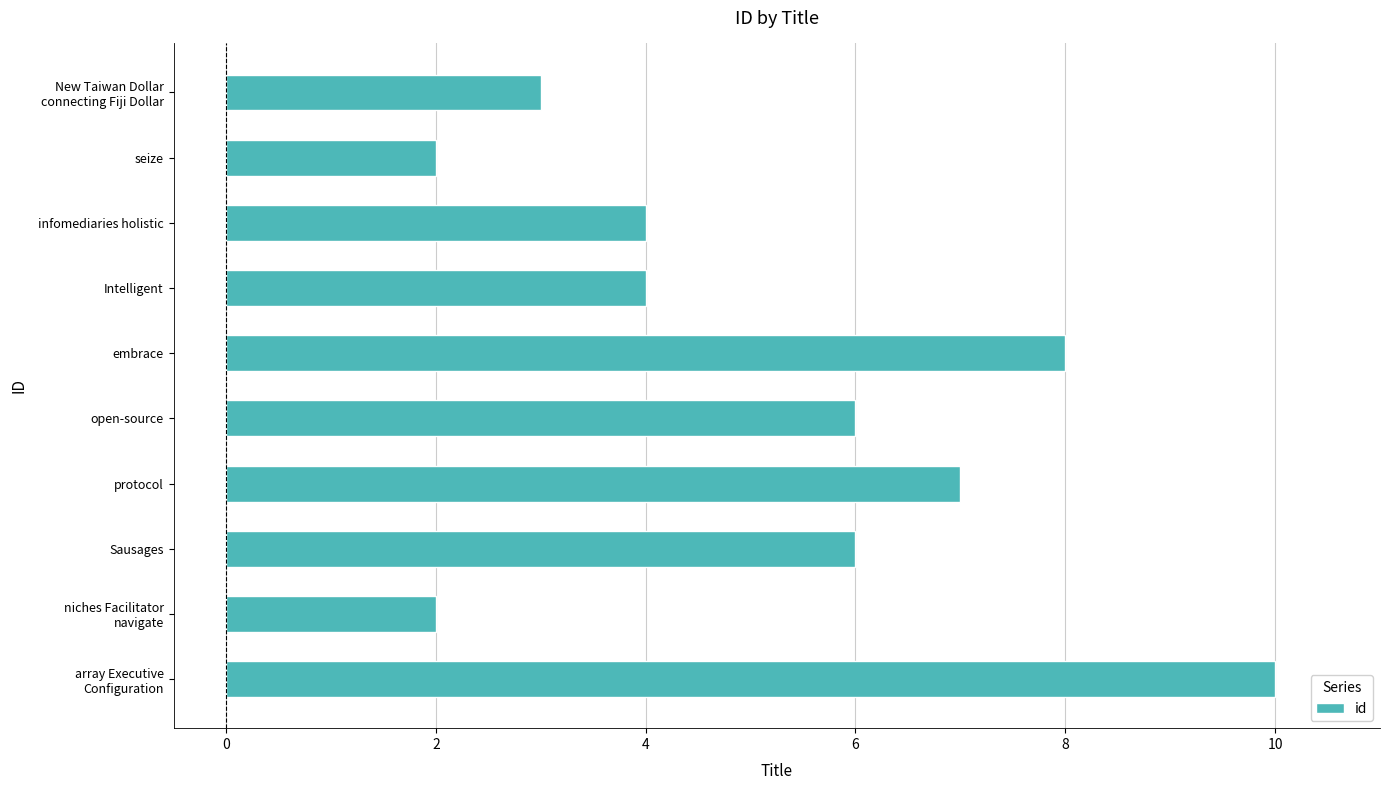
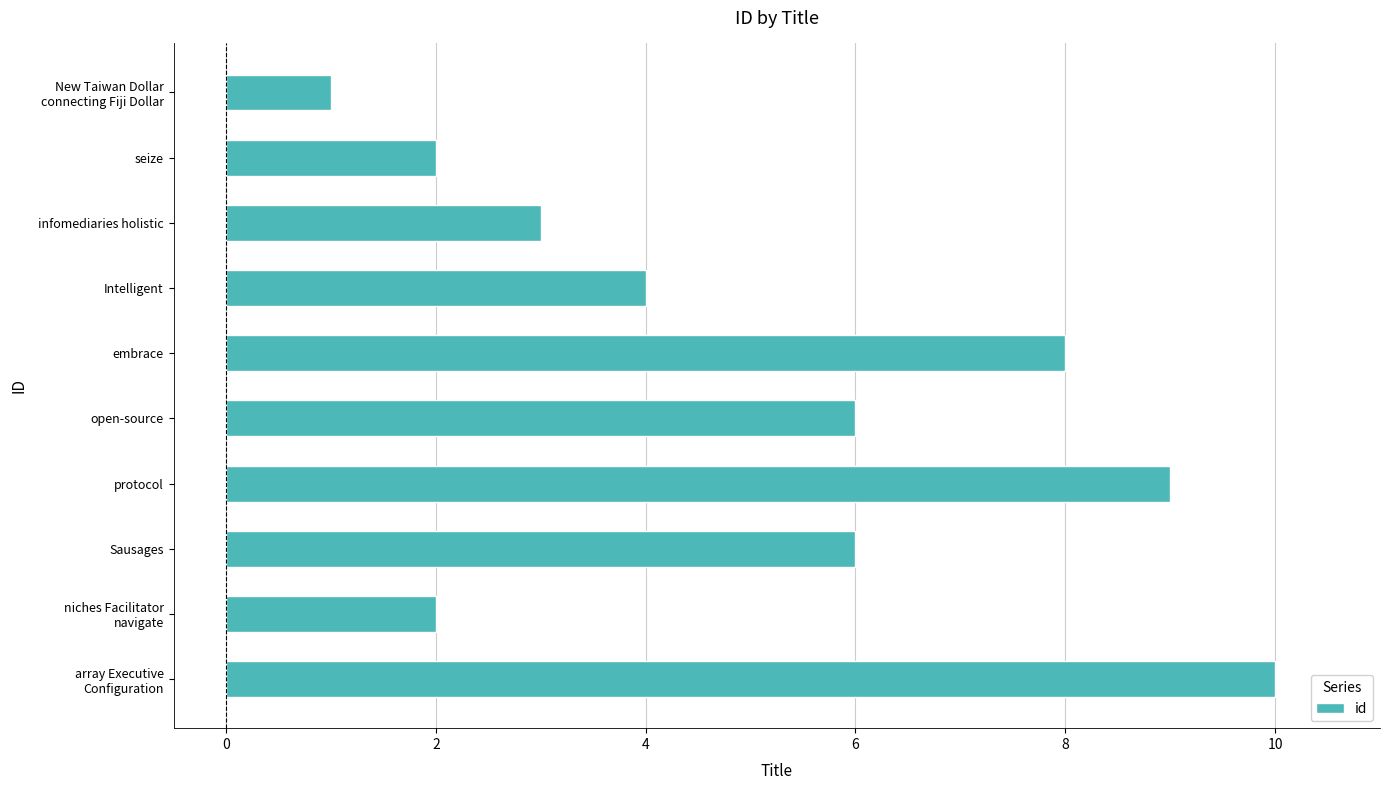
  {
-   "New Taiwan Dollar connecting Fiji Dollar": 3,
+   "New Taiwan Dollar connecting Fiji Dollar": 1,
    "seize": 2,
-   "infomediaries holistic": 4,
+   "infomediaries holistic": 3,
    "Intelligent": 4,
    "embrace": 8,
    "open-source": 6,
-   "protocol": 7,
+   "protocol": 9,
    "Sausages": 6,
    "niches Facilitator navigate": 2,
    "array Executive Configuration": 10
  }
